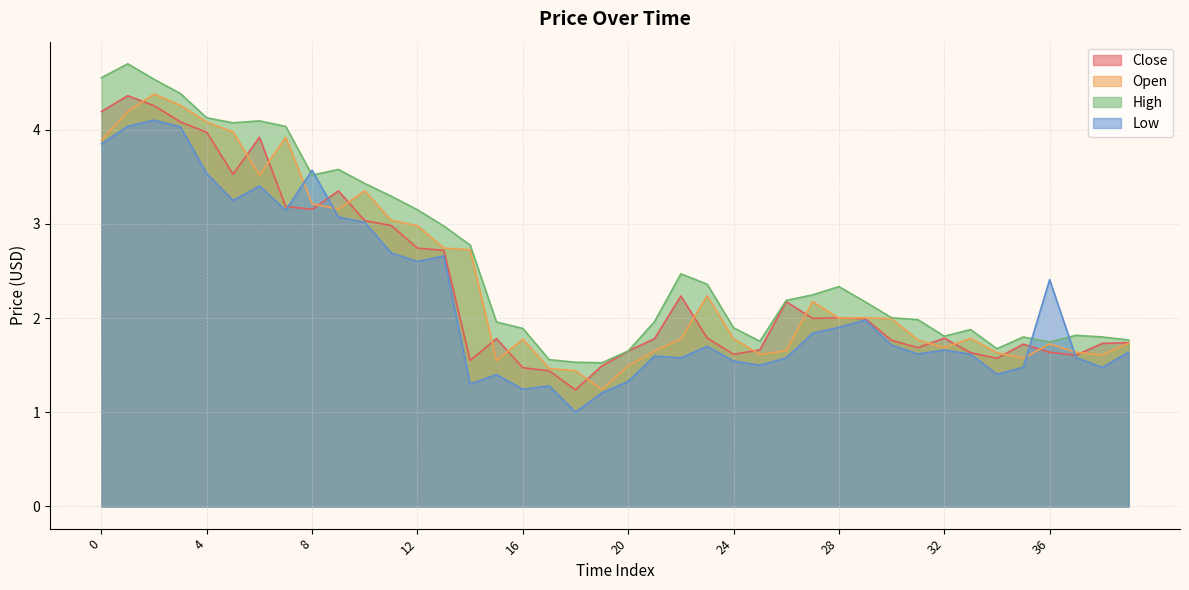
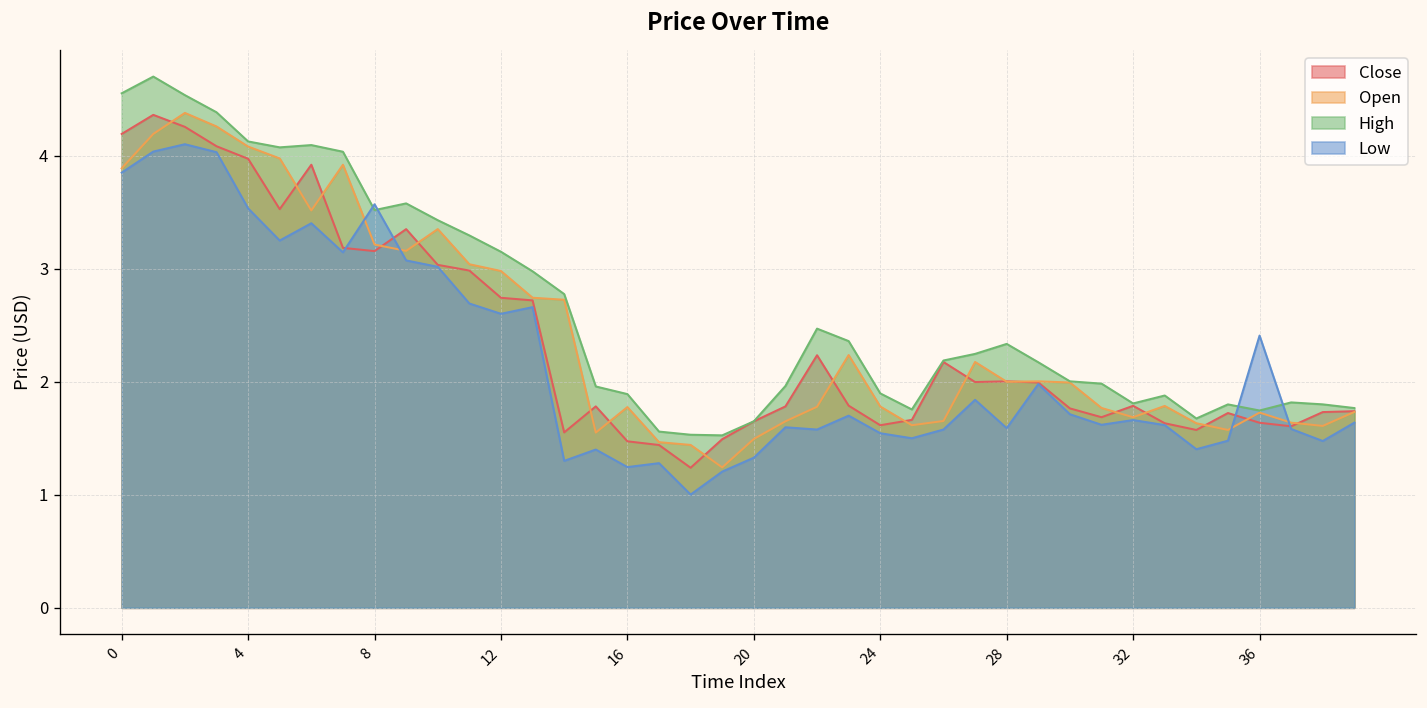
  {
    "High": {
      "0": 4.6,
      "4": 4.1,
      "8": 3.5,
      "12": 3.2,
      "16": 1.9,
      "24": 1.9,
      "28": 2.3
    },
    "Low": {
      "0": 3.9,
      "4": 3.5,
      "8": 3.6,
      "12": 2.6,
      "16": 1.2,
      "20": 1.3,
      "24": 1.5,
-     "28": 1.9,
+     "28": 1.6,
      "36": 2.4
    }
  }
